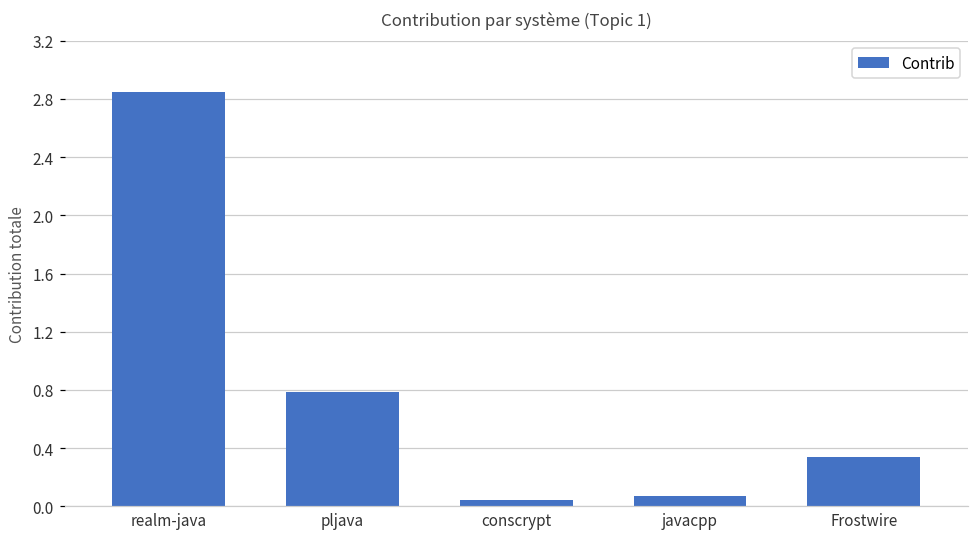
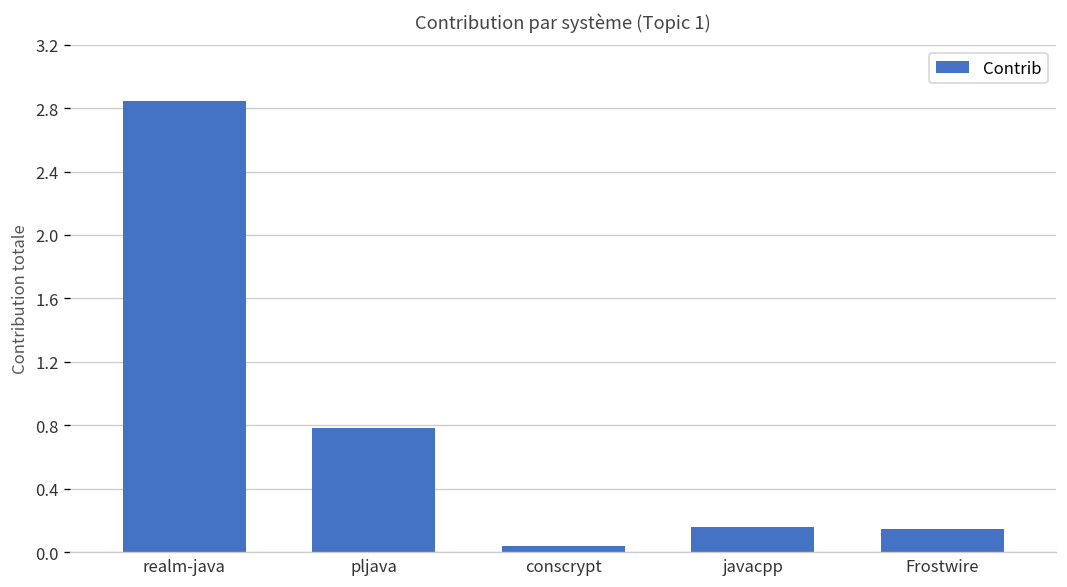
  {
    "realm-java": 2.85,
    "pljava": 0.79,
    "conscrypt": 0.04,
-   "javacpp": 0.07,
-   "Frostwire": 0.34
+   "javacpp": 0.16,
+   "Frostwire": 0.15
  }
